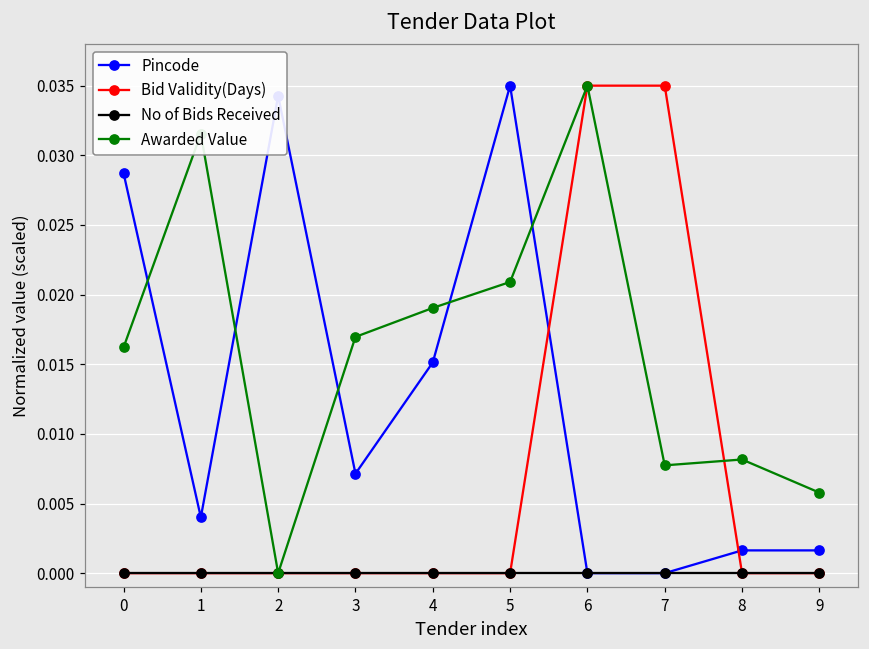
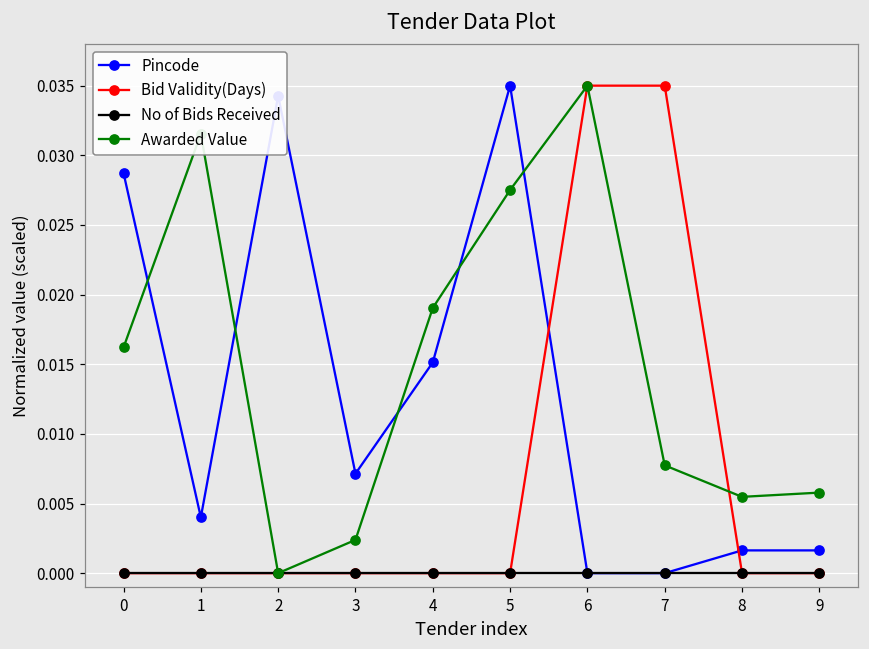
  {
    "Pincode": {
      "0": 0.0287,
      "1": 0.0040,
      "3": 0.0071,
      "4": 0.0151,
      "5": 0.0350,
      "8": 0.0016,
      "9": 0.0016
    },
    "Bid Validity(Days)": {
      "7": 0.0350
    },
    "Awarded Value": {
      "0": 0.0162,
-     "3": 0.0170,
+     "3": 0.0024,
      "4": 0.0190,
-     "5": 0.0209,
+     "5": 0.0275,
      "7": 0.0077,
-     "8": 0.0082,
+     "8": 0.0055,
      "9": 0.0058
    }
  }
